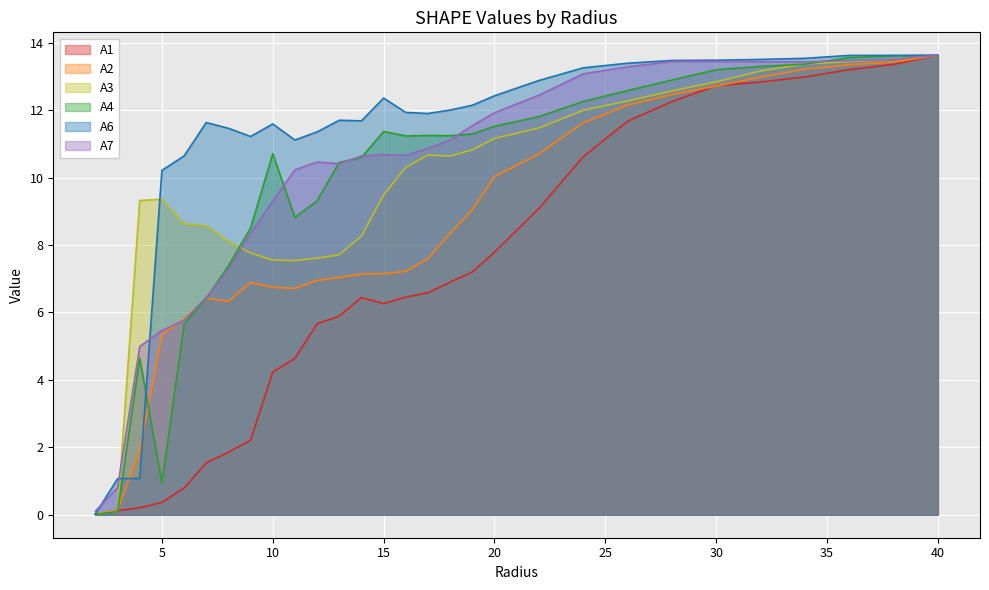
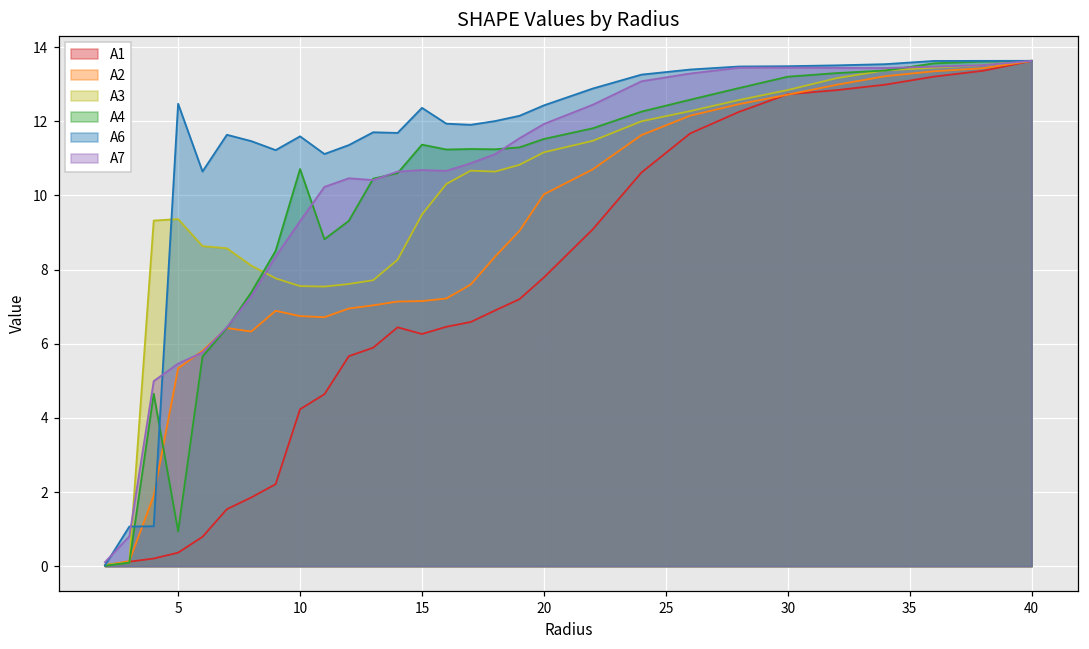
  {
    "A4": {
      "5": 0.9,
      "10": 10.7,
      "15": 11.4,
      "20": 11.5,
      "30": 13.2
    },
    "A6": {
-     "5": 10.2,
+     "5": 12.5,
      "10": 11.6,
      "15": 12.4,
      "20": 12.4
    },
    "A7": {
      "5": 5.5,
      "10": 9.3,
      "15": 10.7,
      "20": 11.9
    }
  }
